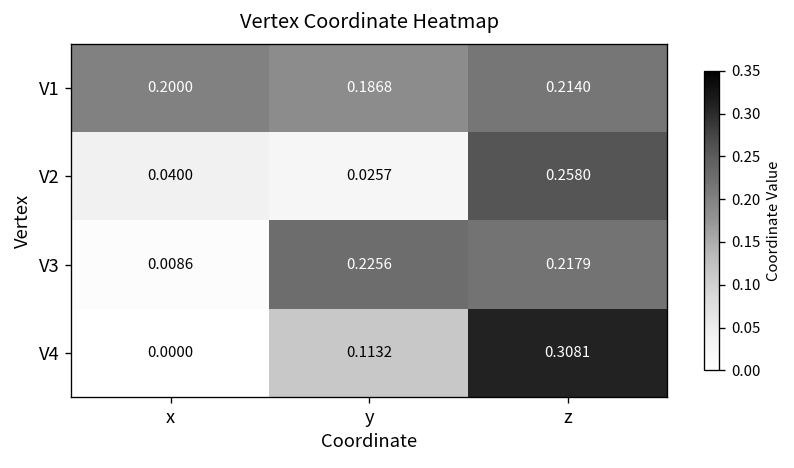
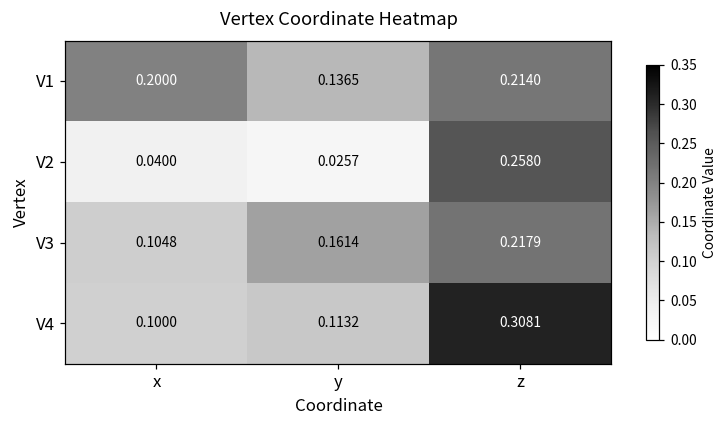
  {
    "V1": {
      "x": 0.2000,
-     "y": 0.1868,
+     "y": 0.1365,
      "z": 0.2140
    },
    "V2": {
      "x": 0.0400,
      "y": 0.0257,
      "z": 0.2580
    },
    "V3": {
-     "x": 0.0086,
-     "y": 0.2256,
+     "x": 0.1048,
+     "y": 0.1614,
      "z": 0.2179
    },
    "V4": {
-     "x": 0.0000,
+     "x": 0.1000,
      "y": 0.1132,
      "z": 0.3081
    }
  }
